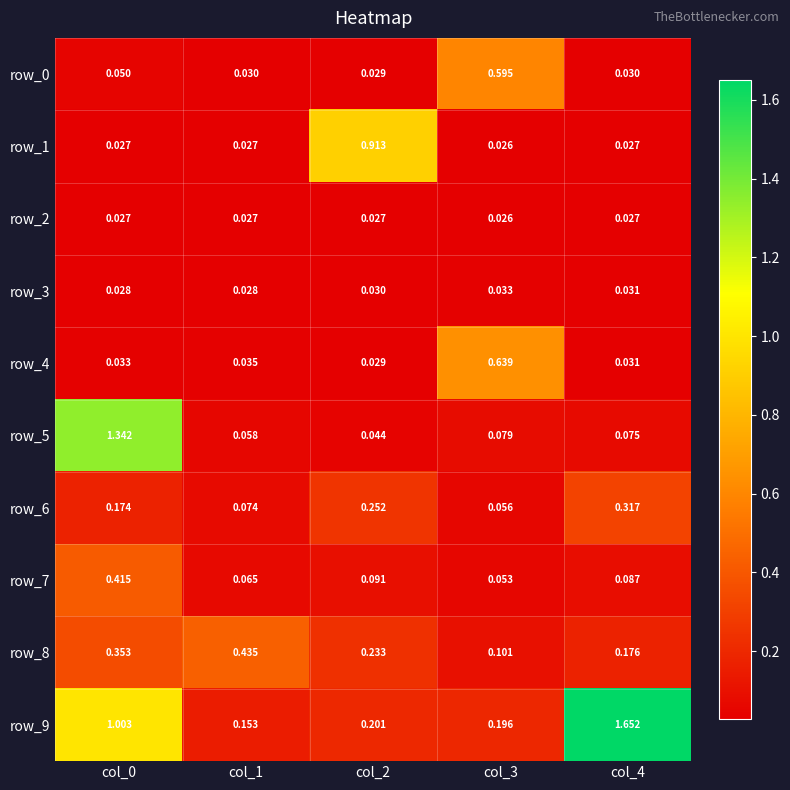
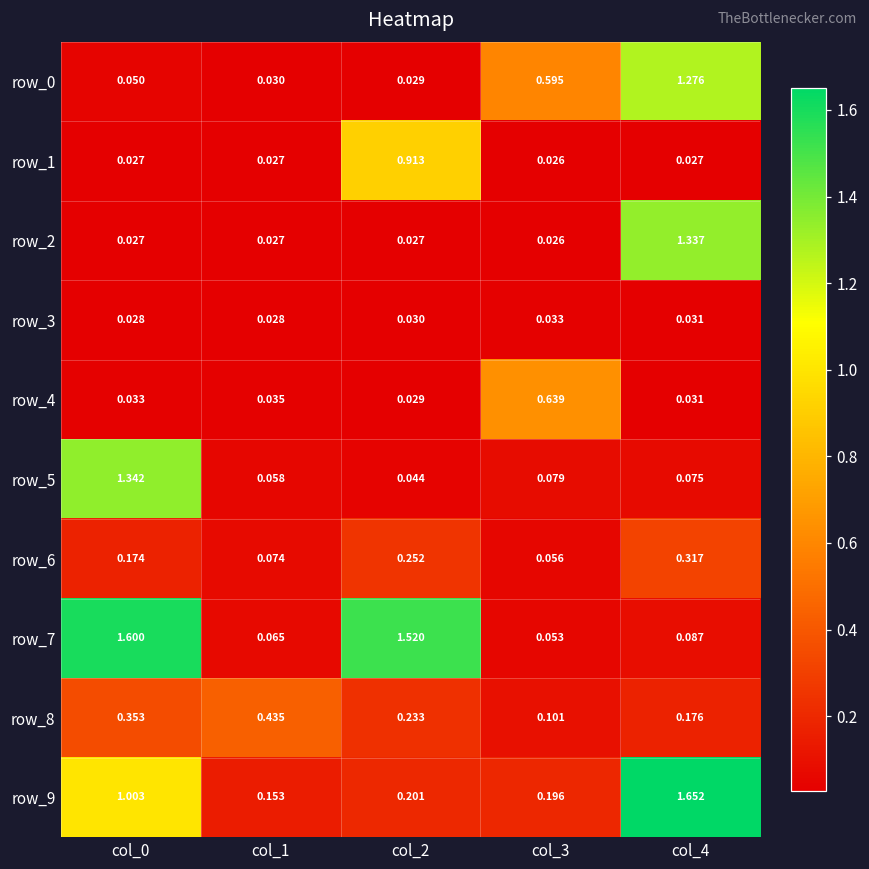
  {
    "row_0": {
      "col_0": 0.050,
      "col_1": 0.030,
      "col_2": 0.029,
      "col_3": 0.595,
-     "col_4": 0.030
+     "col_4": 1.276
    },
    "row_1": {
      "col_0": 0.027,
      "col_1": 0.027,
      "col_2": 0.913,
      "col_3": 0.026,
      "col_4": 0.027
    },
    "row_2": {
      "col_0": 0.027,
      "col_1": 0.027,
      "col_2": 0.027,
      "col_3": 0.026,
-     "col_4": 0.027
+     "col_4": 1.337
    },
    "row_3": {
      "col_0": 0.028,
      "col_1": 0.028,
      "col_2": 0.030,
      "col_3": 0.033,
      "col_4": 0.031
    },
    "row_4": {
      "col_0": 0.033,
      "col_1": 0.035,
      "col_2": 0.029,
      "col_3": 0.639,
      "col_4": 0.031
    },
    "row_5": {
      "col_0": 1.342,
      "col_1": 0.058,
      "col_2": 0.044,
      "col_3": 0.079,
      "col_4": 0.075
    },
    "row_6": {
      "col_0": 0.174,
      "col_1": 0.074,
      "col_2": 0.252,
      "col_3": 0.056,
      "col_4": 0.317
    },
    "row_7": {
-     "col_0": 0.415,
+     "col_0": 1.600,
      "col_1": 0.065,
-     "col_2": 0.091,
+     "col_2": 1.520,
      "col_3": 0.053,
      "col_4": 0.087
    },
    "row_8": {
      "col_0": 0.353,
      "col_1": 0.435,
      "col_2": 0.233,
      "col_3": 0.101,
      "col_4": 0.176
    },
    "row_9": {
      "col_0": 1.003,
      "col_1": 0.153,
      "col_2": 0.201,
      "col_3": 0.196,
      "col_4": 1.652
    }
  }
